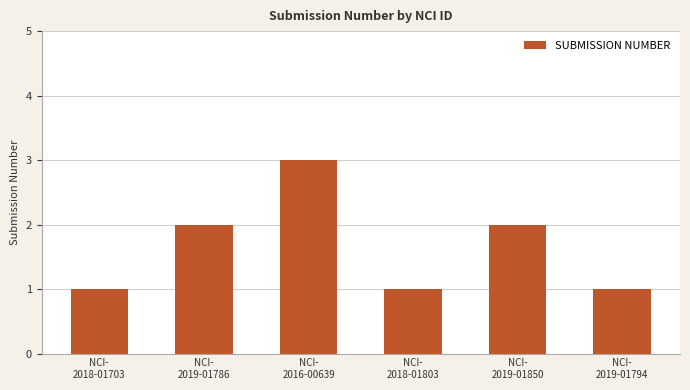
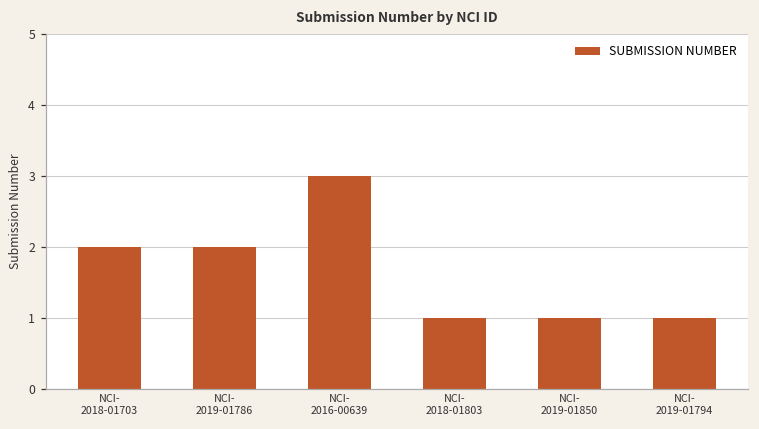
  {
-   "NCI- 2018-01703": 1,
+   "NCI- 2018-01703": 2,
    "NCI- 2019-01786": 2,
    "NCI- 2016-00639": 3,
    "NCI- 2018-01803": 1,
-   "NCI- 2019-01850": 2,
+   "NCI- 2019-01850": 1,
    "NCI- 2019-01794": 1
  }
